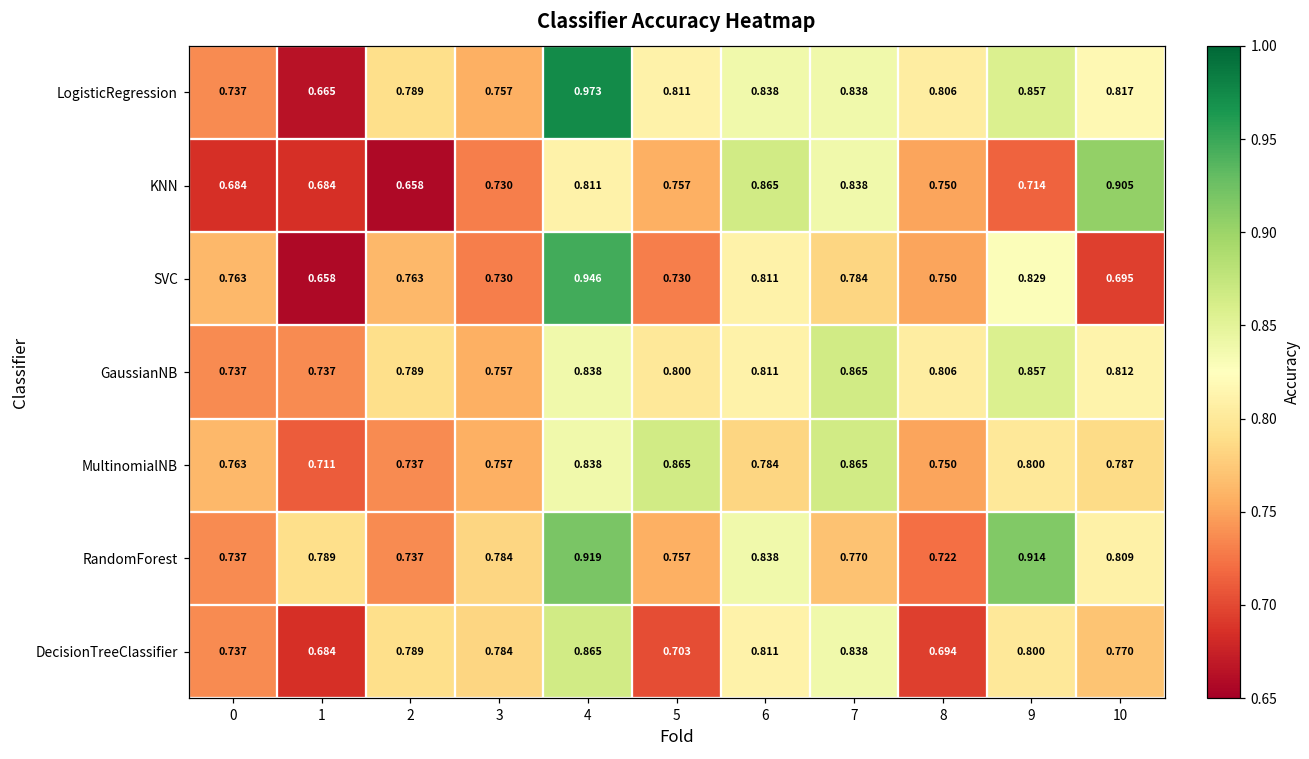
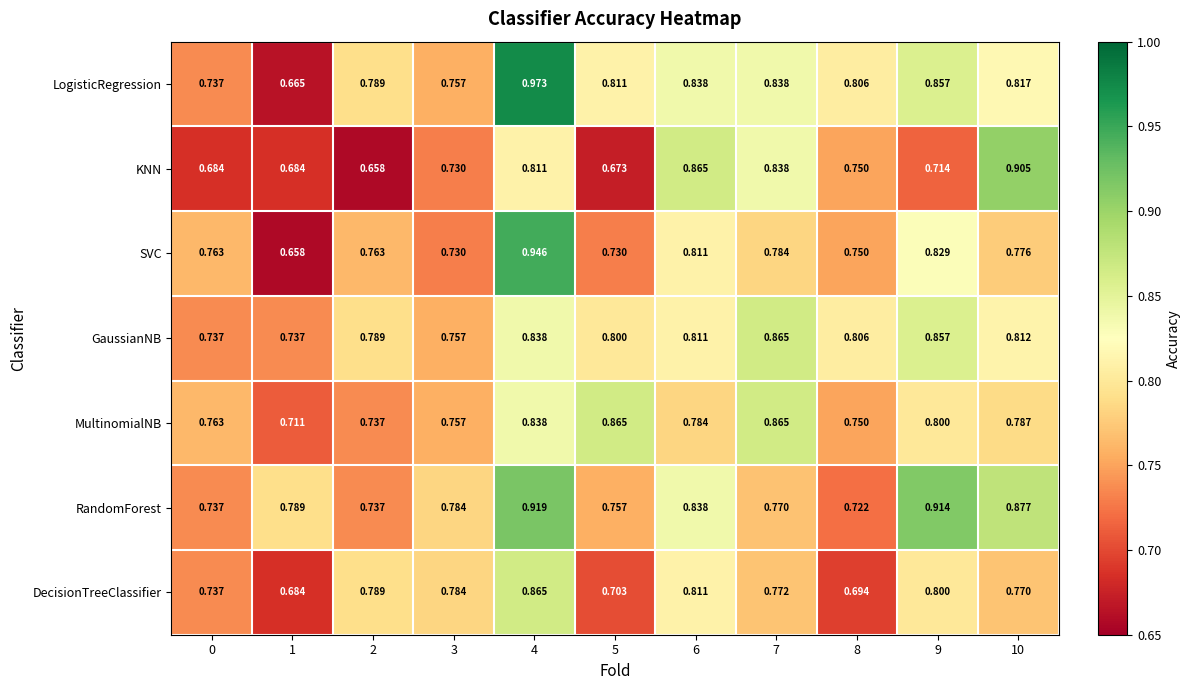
  {
    "LogisticRegression": {
      "0": 0.737,
      "1": 0.665,
      "2": 0.789,
      "3": 0.757,
      "4": 0.973,
      "5": 0.811,
      "6": 0.838,
      "7": 0.838,
      "8": 0.806,
      "9": 0.857,
      "10": 0.817
    },
    "KNN": {
      "0": 0.684,
      "1": 0.684,
      "2": 0.658,
      "3": 0.730,
      "4": 0.811,
-     "5": 0.757,
+     "5": 0.673,
      "6": 0.865,
      "7": 0.838,
      "8": 0.750,
      "9": 0.714,
      "10": 0.905
    },
    "SVC": {
      "0": 0.763,
      "1": 0.658,
      "2": 0.763,
      "3": 0.730,
      "4": 0.946,
      "5": 0.730,
      "6": 0.811,
      "7": 0.784,
      "8": 0.750,
      "9": 0.829,
-     "10": 0.695
+     "10": 0.776
    },
    "GaussianNB": {
      "0": 0.737,
      "1": 0.737,
      "2": 0.789,
      "3": 0.757,
      "4": 0.838,
      "5": 0.800,
      "6": 0.811,
      "7": 0.865,
      "8": 0.806,
      "9": 0.857,
      "10": 0.812
    },
    "MultinomialNB": {
      "0": 0.763,
      "1": 0.711,
      "2": 0.737,
      "3": 0.757,
      "4": 0.838,
      "5": 0.865,
      "6": 0.784,
      "7": 0.865,
      "8": 0.750,
      "9": 0.800,
      "10": 0.787
    },
    "RandomForest": {
      "0": 0.737,
      "1": 0.789,
      "2": 0.737,
      "3": 0.784,
      "4": 0.919,
      "5": 0.757,
      "6": 0.838,
      "7": 0.770,
      "8": 0.722,
      "9": 0.914,
-     "10": 0.809
+     "10": 0.877
    },
    "DecisionTreeClassifier": {
      "0": 0.737,
      "1": 0.684,
      "2": 0.789,
      "3": 0.784,
      "4": 0.865,
      "5": 0.703,
      "6": 0.811,
-     "7": 0.838,
+     "7": 0.772,
      "8": 0.694,
      "9": 0.800,
      "10": 0.770
    }
  }
